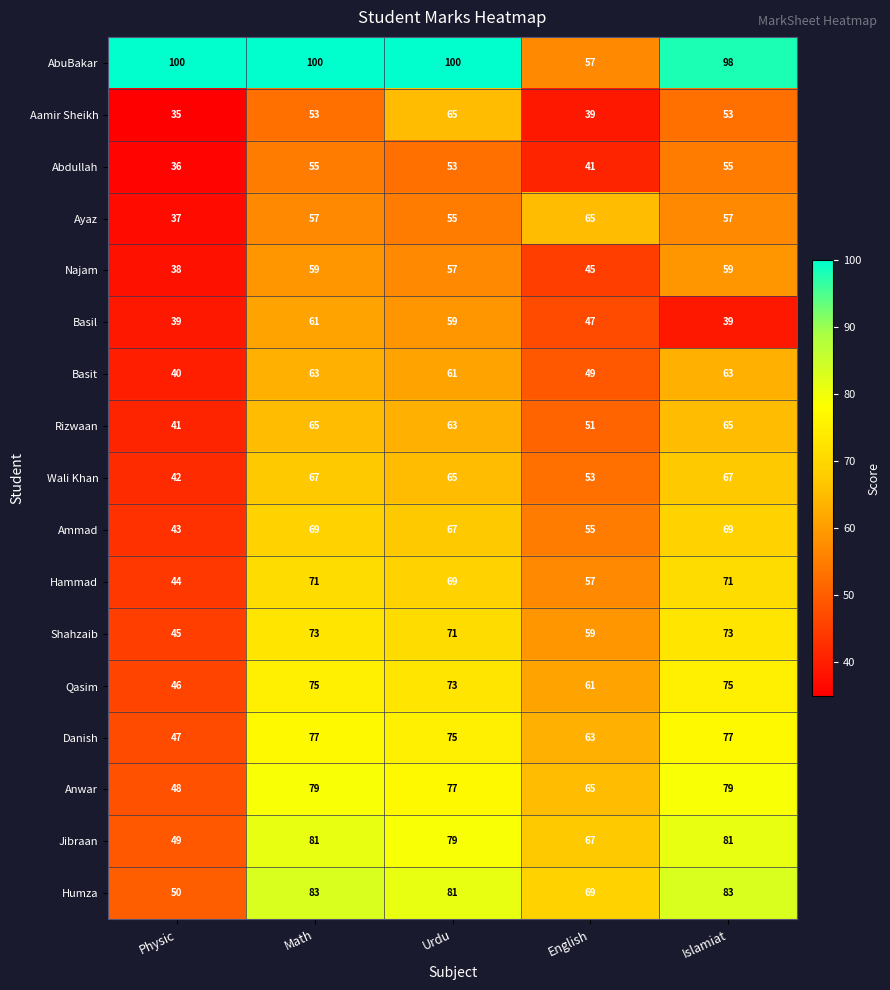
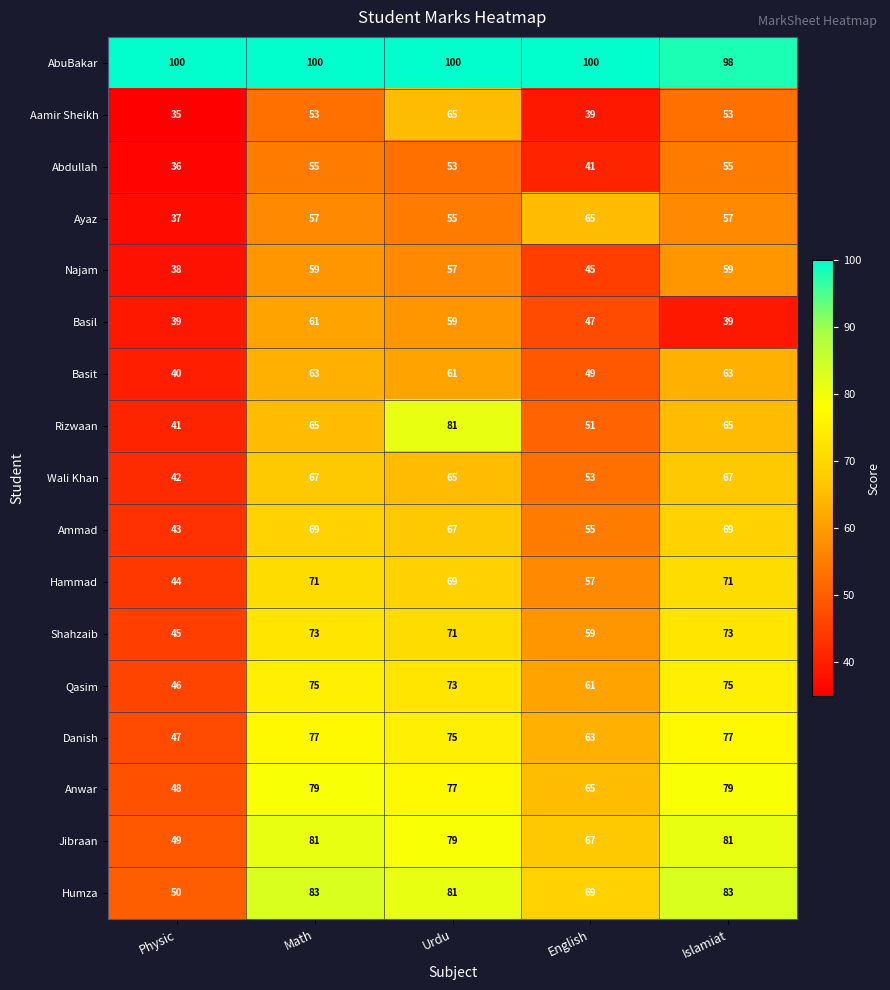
  {
    "AbuBakar": {
      "Physic": 100,
      "Math": 100,
      "Urdu": 100,
-     "English": 57,
+     "English": 100,
      "Islamiat": 98
    },
    "Aamir Sheikh": {
      "Physic": 35,
      "Math": 53,
      "Urdu": 65,
      "English": 39,
      "Islamiat": 53
    },
    "Abdullah": {
      "Physic": 36,
      "Math": 55,
      "Urdu": 53,
      "English": 41,
      "Islamiat": 55
    },
    "Ayaz": {
      "Physic": 37,
      "Math": 57,
      "Urdu": 55,
      "English": 65,
      "Islamiat": 57
    },
    "Najam": {
      "Physic": 38,
      "Math": 59,
      "Urdu": 57,
      "English": 45,
      "Islamiat": 59
    },
    "Basil": {
      "Physic": 39,
      "Math": 61,
      "Urdu": 59,
      "English": 47,
      "Islamiat": 39
    },
    "Basit": {
      "Physic": 40,
      "Math": 63,
      "Urdu": 61,
      "English": 49,
      "Islamiat": 63
    },
    "Rizwaan": {
      "Physic": 41,
      "Math": 65,
-     "Urdu": 63,
+     "Urdu": 81,
      "English": 51,
      "Islamiat": 65
    },
    "Wali Khan": {
      "Physic": 42,
      "Math": 67,
      "Urdu": 65,
      "English": 53,
      "Islamiat": 67
    },
    "Ammad": {
      "Physic": 43,
      "Math": 69,
      "Urdu": 67,
      "English": 55,
      "Islamiat": 69
    },
    "Hammad": {
      "Physic": 44,
      "Math": 71,
      "Urdu": 69,
      "English": 57,
      "Islamiat": 71
    },
    "Shahzaib": {
      "Physic": 45,
      "Math": 73,
      "Urdu": 71,
      "English": 59,
      "Islamiat": 73
    },
    "Qasim": {
      "Physic": 46,
      "Math": 75,
      "Urdu": 73,
      "English": 61,
      "Islamiat": 75
    },
    "Danish": {
      "Physic": 47,
      "Math": 77,
      "Urdu": 75,
      "English": 63,
      "Islamiat": 77
    },
    "Anwar": {
      "Physic": 48,
      "Math": 79,
      "Urdu": 77,
      "English": 65,
      "Islamiat": 79
    },
    "Jibraan": {
      "Physic": 49,
      "Math": 81,
      "Urdu": 79,
      "English": 67,
      "Islamiat": 81
    },
    "Humza": {
      "Physic": 50,
      "Math": 83,
      "Urdu": 81,
      "English": 69,
      "Islamiat": 83
    }
  }
